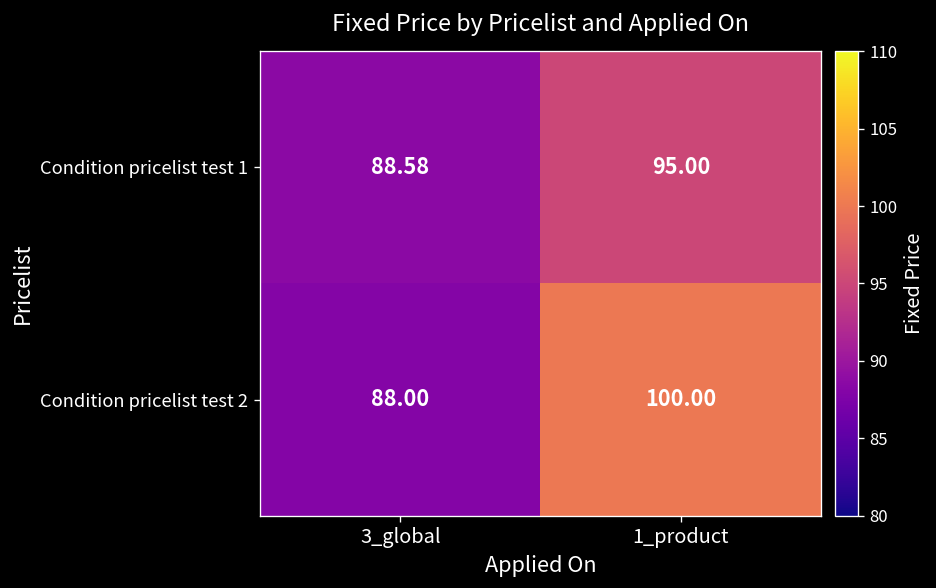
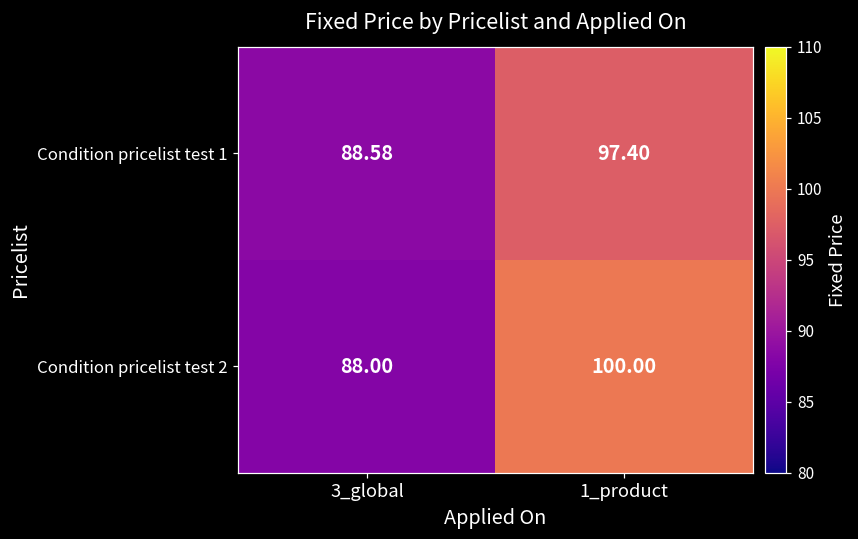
  {
    "Condition pricelist test 1": {
      "3_global": 88.58,
-     "1_product": 95.00
+     "1_product": 97.40
    },
    "Condition pricelist test 2": {
      "3_global": 88.00,
      "1_product": 100.00
    }
  }
